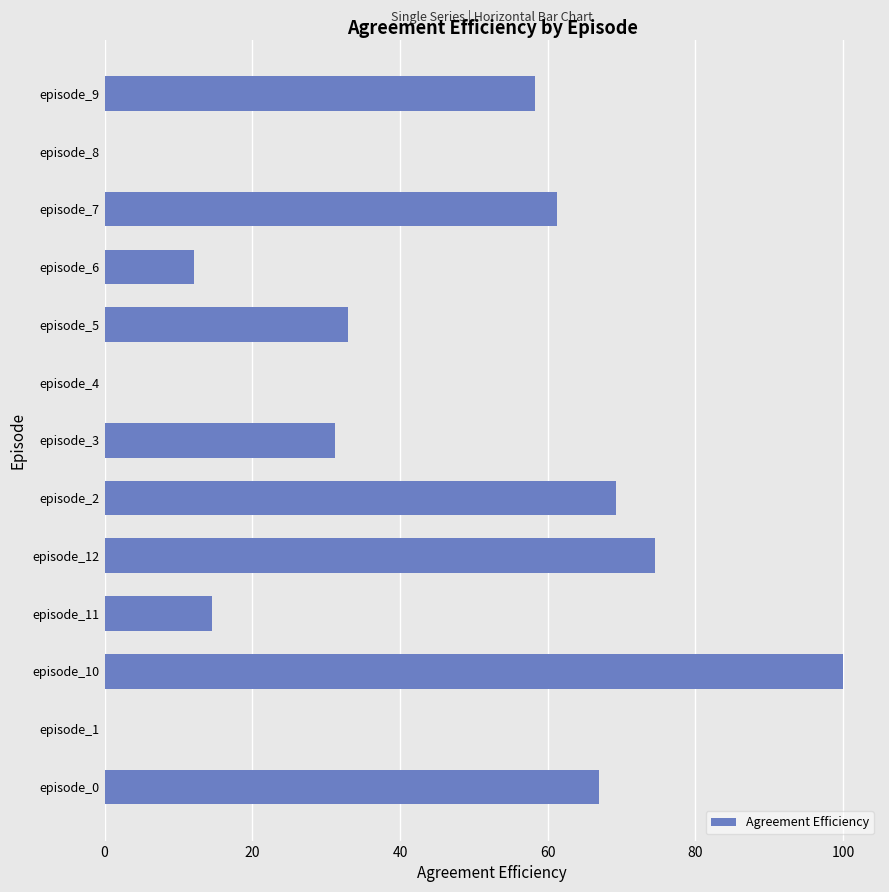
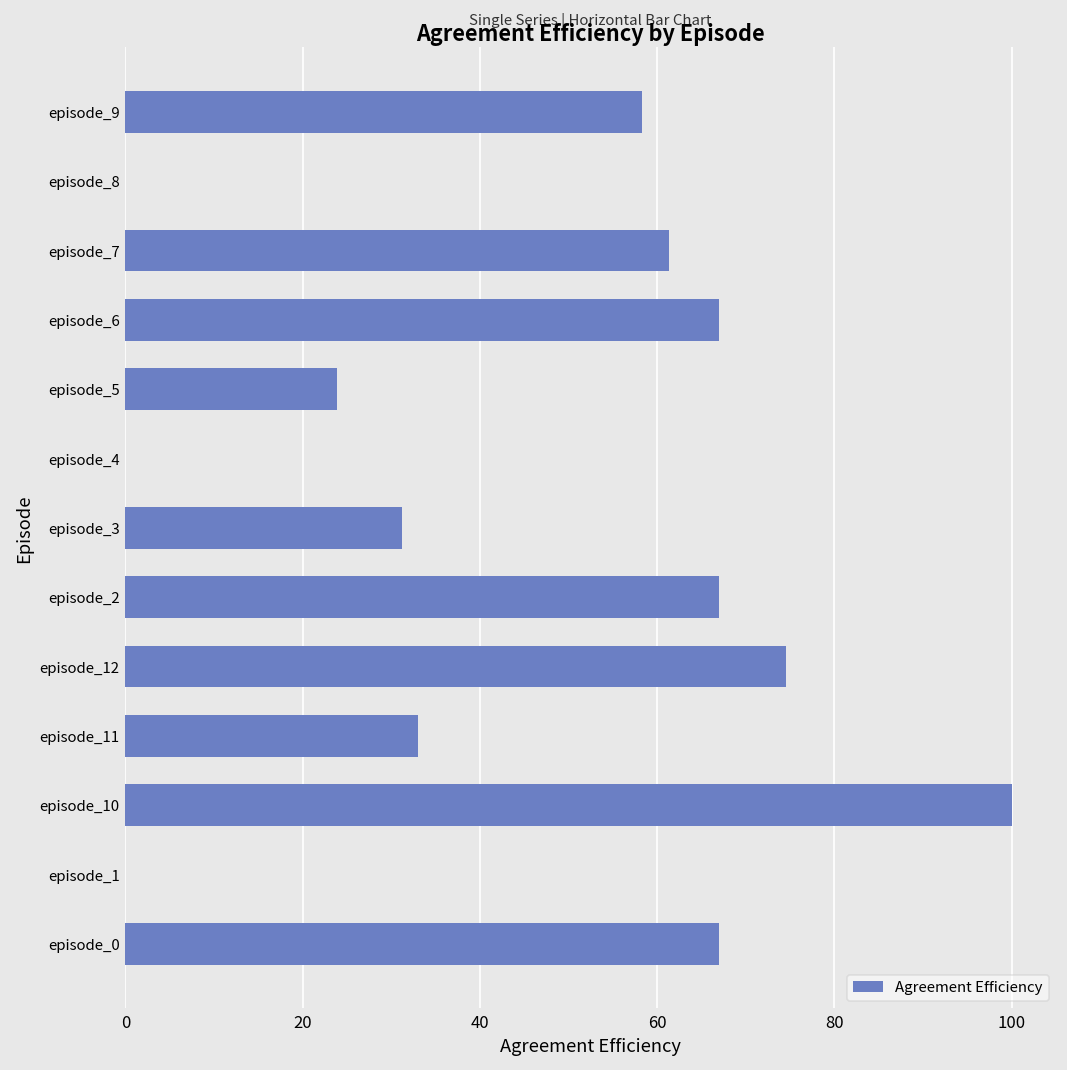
  {
    "episode_9": 58,
    "episode_8": 0,
    "episode_7": 61,
-   "episode_6": 12,
-   "episode_5": 33,
+   "episode_6": 67,
+   "episode_5": 24,
    "episode_4": 0,
    "episode_3": 31,
-   "episode_2": 69,
+   "episode_2": 67,
    "episode_12": 75,
-   "episode_11": 15,
+   "episode_11": 33,
    "episode_10": 100,
    "episode_1": 0,
    "episode_0": 67
  }
